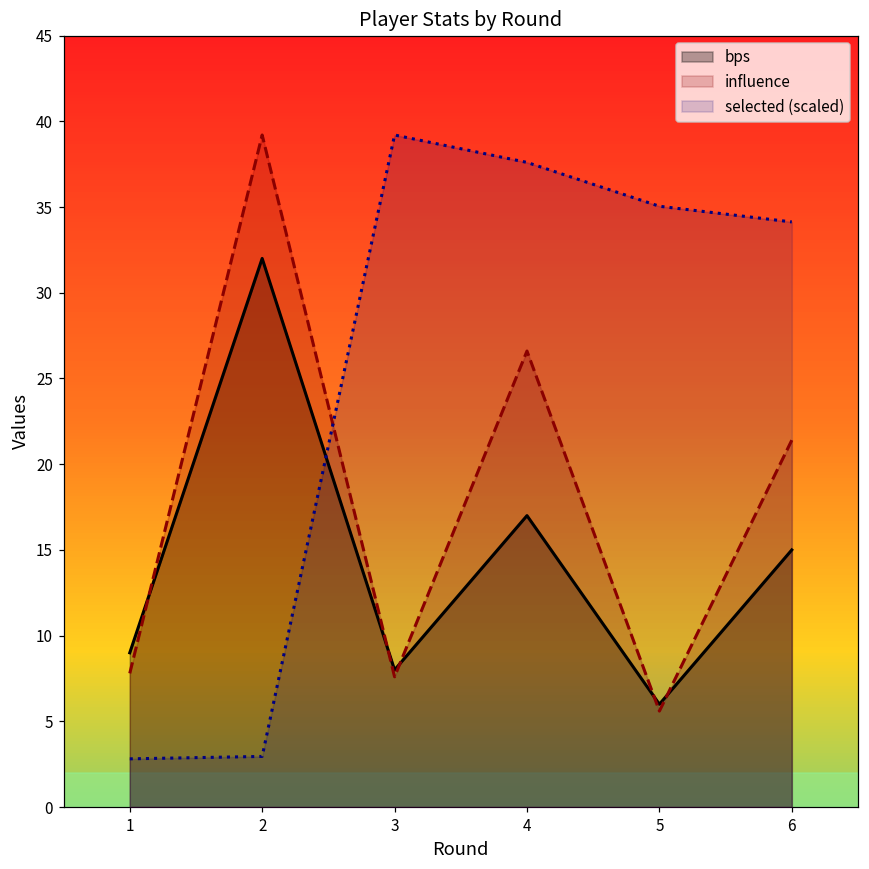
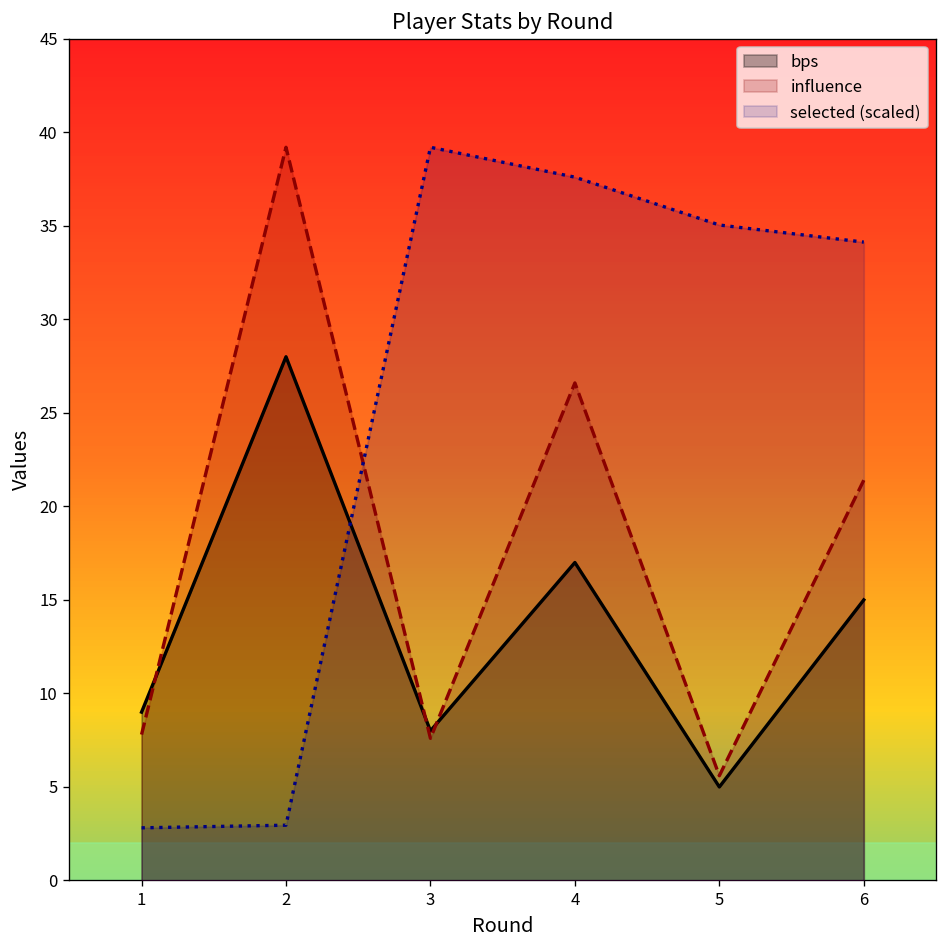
  {
    "bps": {
      "1": 9,
-     "2": 32,
+     "2": 28,
      "3": 8,
      "4": 17,
-     "5": 6,
+     "5": 5,
      "6": 15
    }
  }
